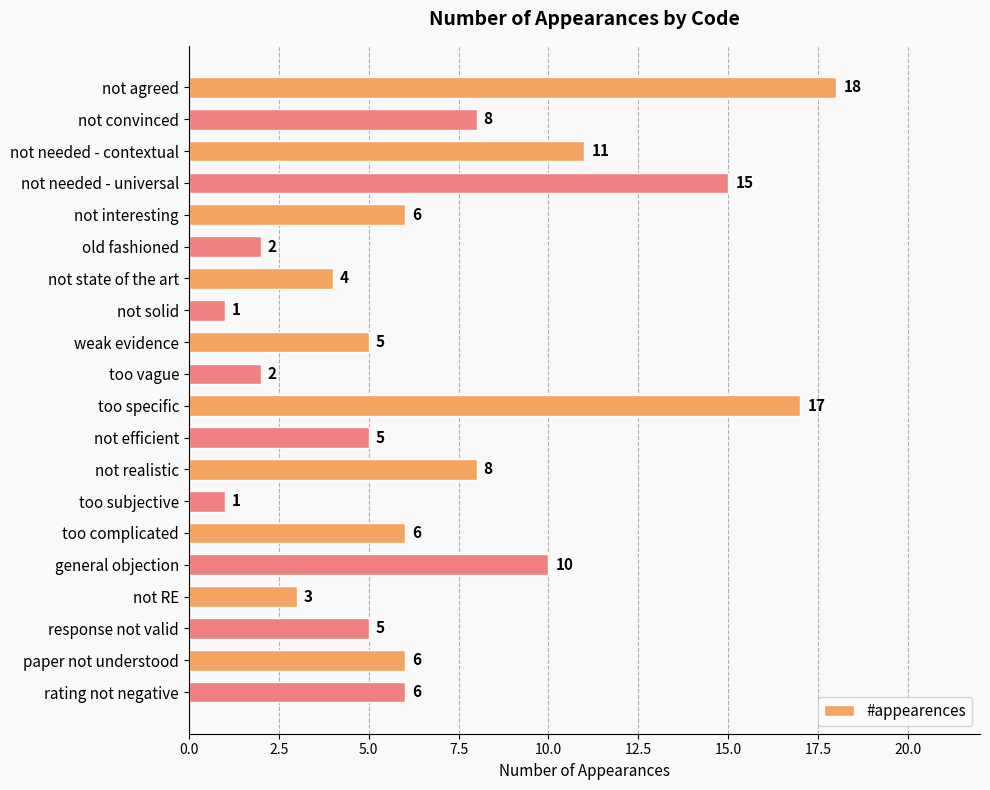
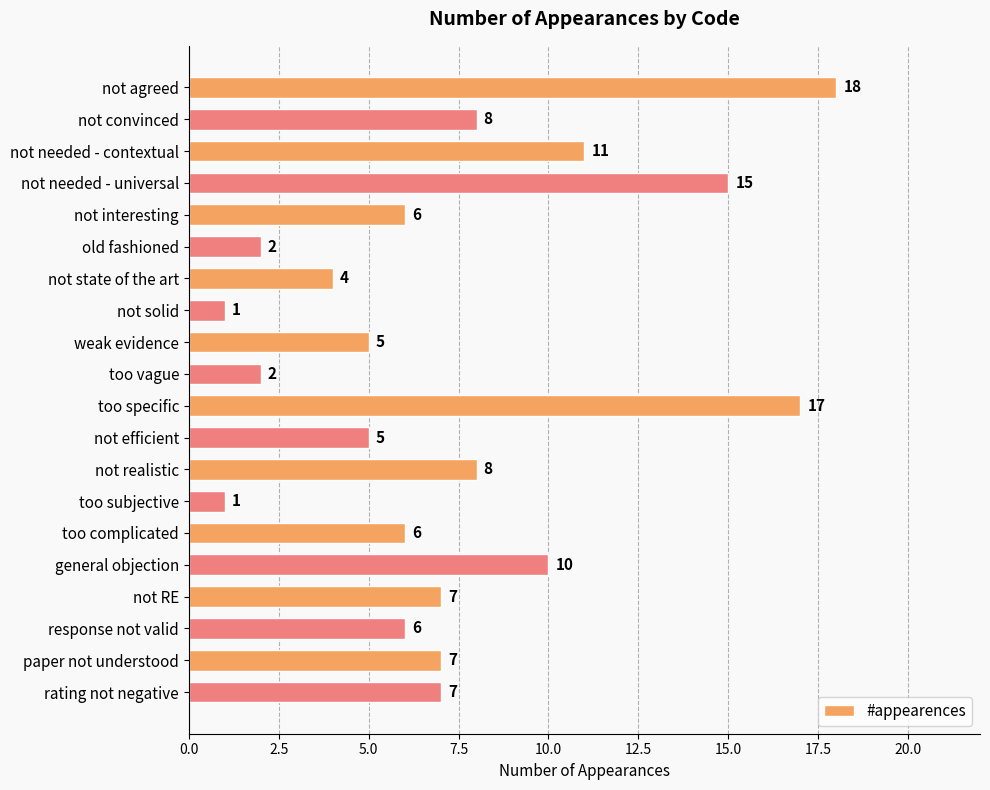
  {
    "not agreed": 18,
    "not convinced": 8,
    "not needed - contextual": 11,
    "not needed - universal": 15,
    "not interesting": 6,
    "old fashioned": 2,
    "not state of the art": 4,
    "not solid": 1,
    "weak evidence": 5,
    "too vague": 2,
    "too specific": 17,
    "not efficient": 5,
    "not realistic": 8,
    "too subjective": 1,
    "too complicated": 6,
    "general objection": 10,
-   "not RE": 3,
-   "response not valid": 5,
-   "paper not understood": 6,
-   "rating not negative": 6
+   "not RE": 7,
+   "response not valid": 6,
+   "paper not understood": 7,
+   "rating not negative": 7
  }
